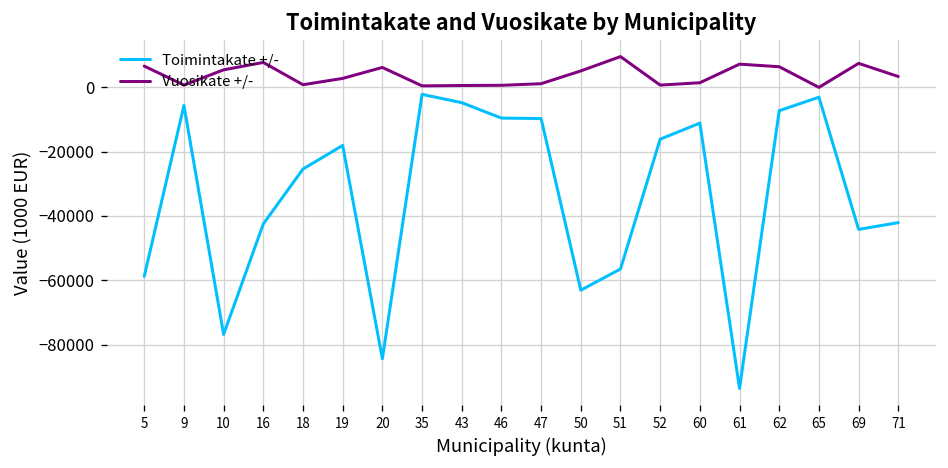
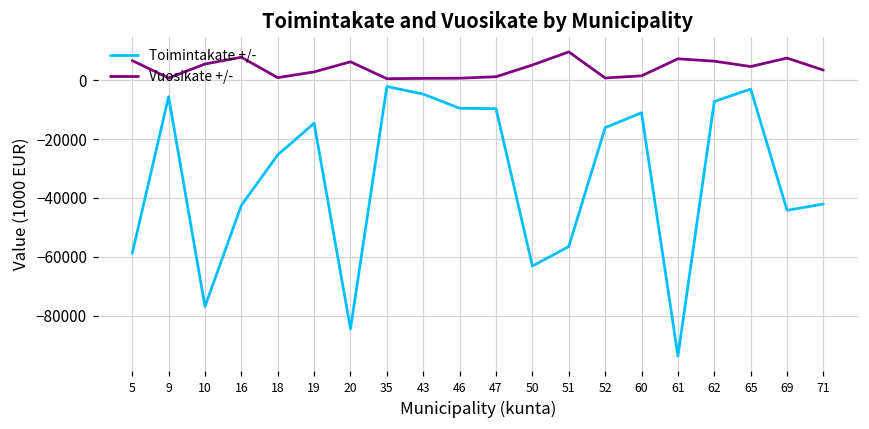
  {
    "Toimintakate +/-": {
      "5": -59000,
      "9": -6000,
      "10": -77000,
      "16": -42000,
      "18": -25000,
-     "19": -18000,
+     "19": -15000,
      "20": -84000,
      "35": -2000,
      "43": -5000,
      "46": -10000,
      "47": -10000,
      "50": -63000,
      "51": -56000,
      "52": -16000,
      "60": -11000,
      "61": -94000,
      "62": -7000,
      "65": -3000,
      "69": -44000,
      "71": -42000
    },
    "Vuosikate +/-": {
      "5": 7000,
      "9": 1000,
      "10": 5000,
      "16": 8000,
      "18": 1000,
      "19": 3000,
      "20": 6000,
      "35": 0,
      "43": 1000,
      "46": 1000,
      "47": 1000,
      "50": 5000,
      "51": 10000,
      "52": 1000,
      "60": 1000,
      "61": 7000,
      "62": 6000,
-     "65": 0,
+     "65": 5000,
      "69": 7000,
      "71": 3000
    }
  }
